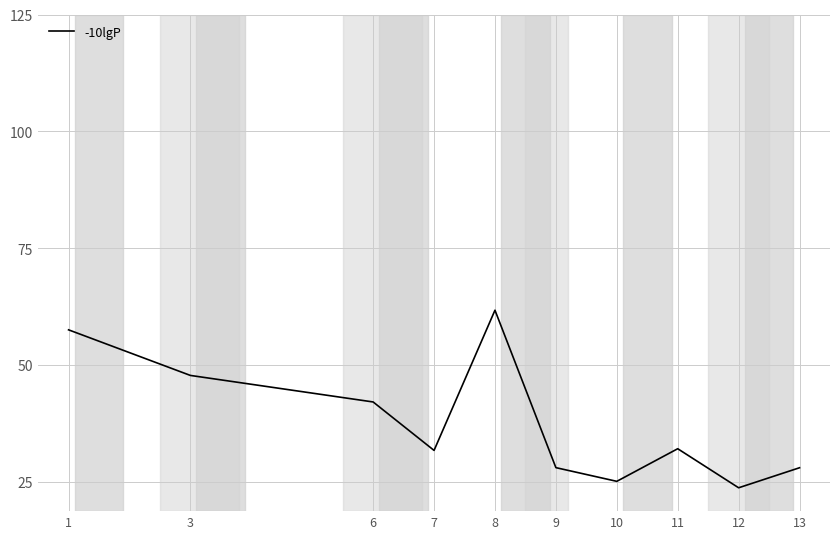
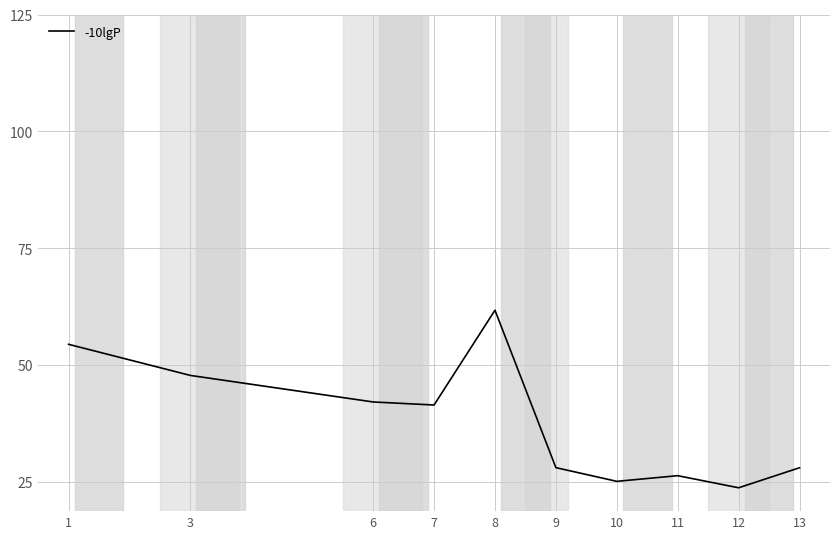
  {
-   "1": 58,
+   "1": 54,
    "3": 48,
    "6": 42,
-   "7": 32,
+   "7": 41,
    "8": 62,
    "9": 28,
    "10": 25,
-   "11": 32,
+   "11": 26,
    "12": 24,
    "13": 28
  }
